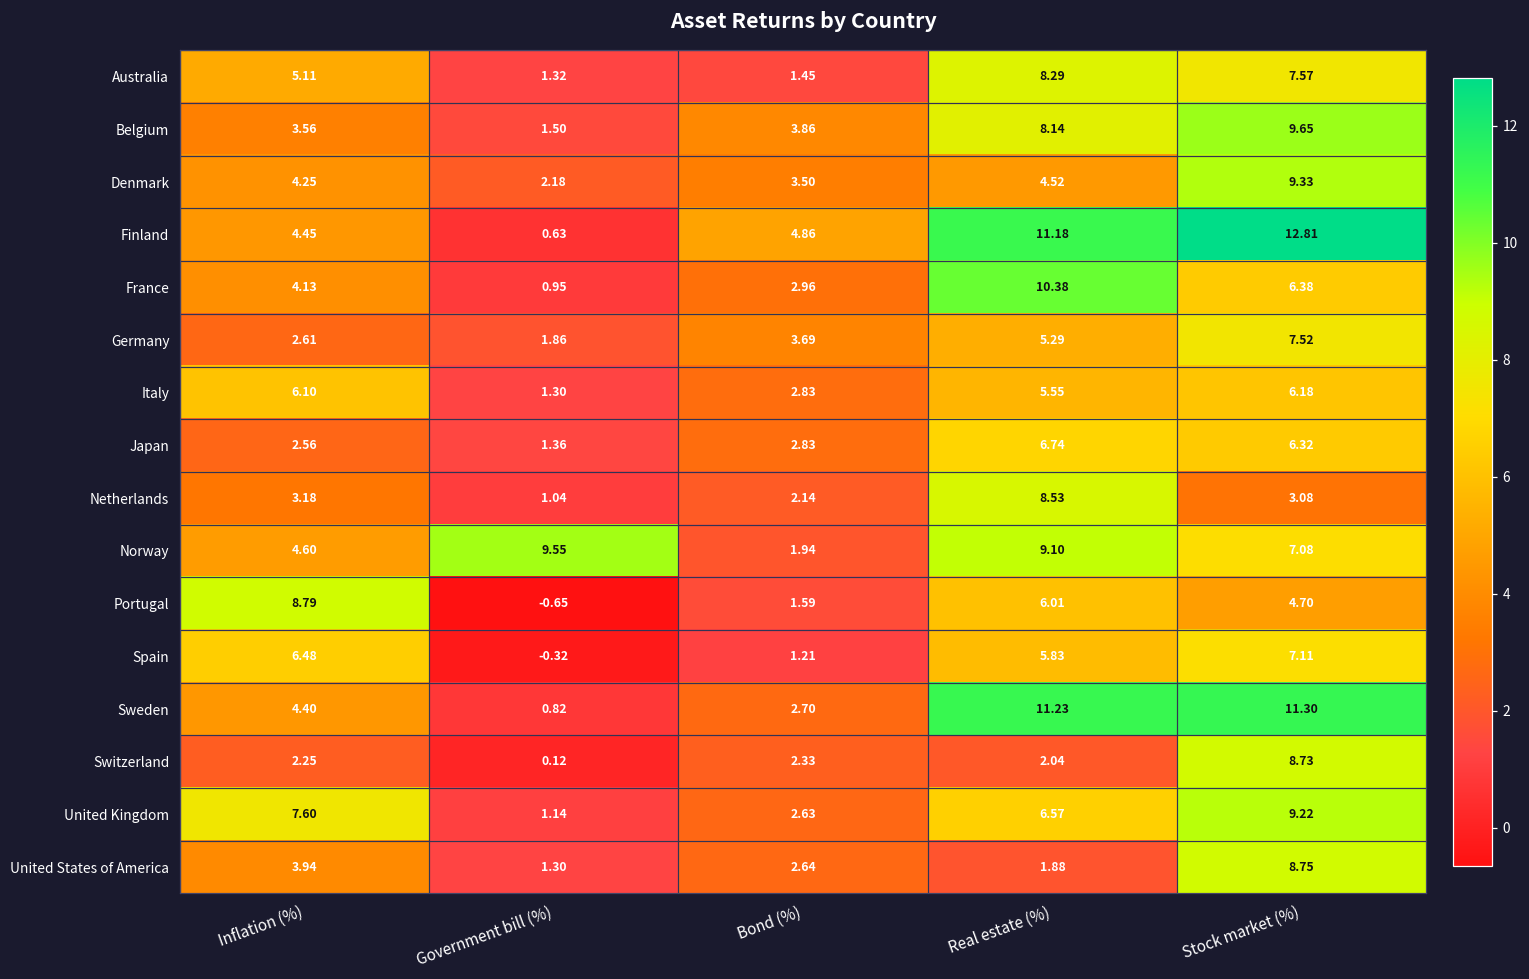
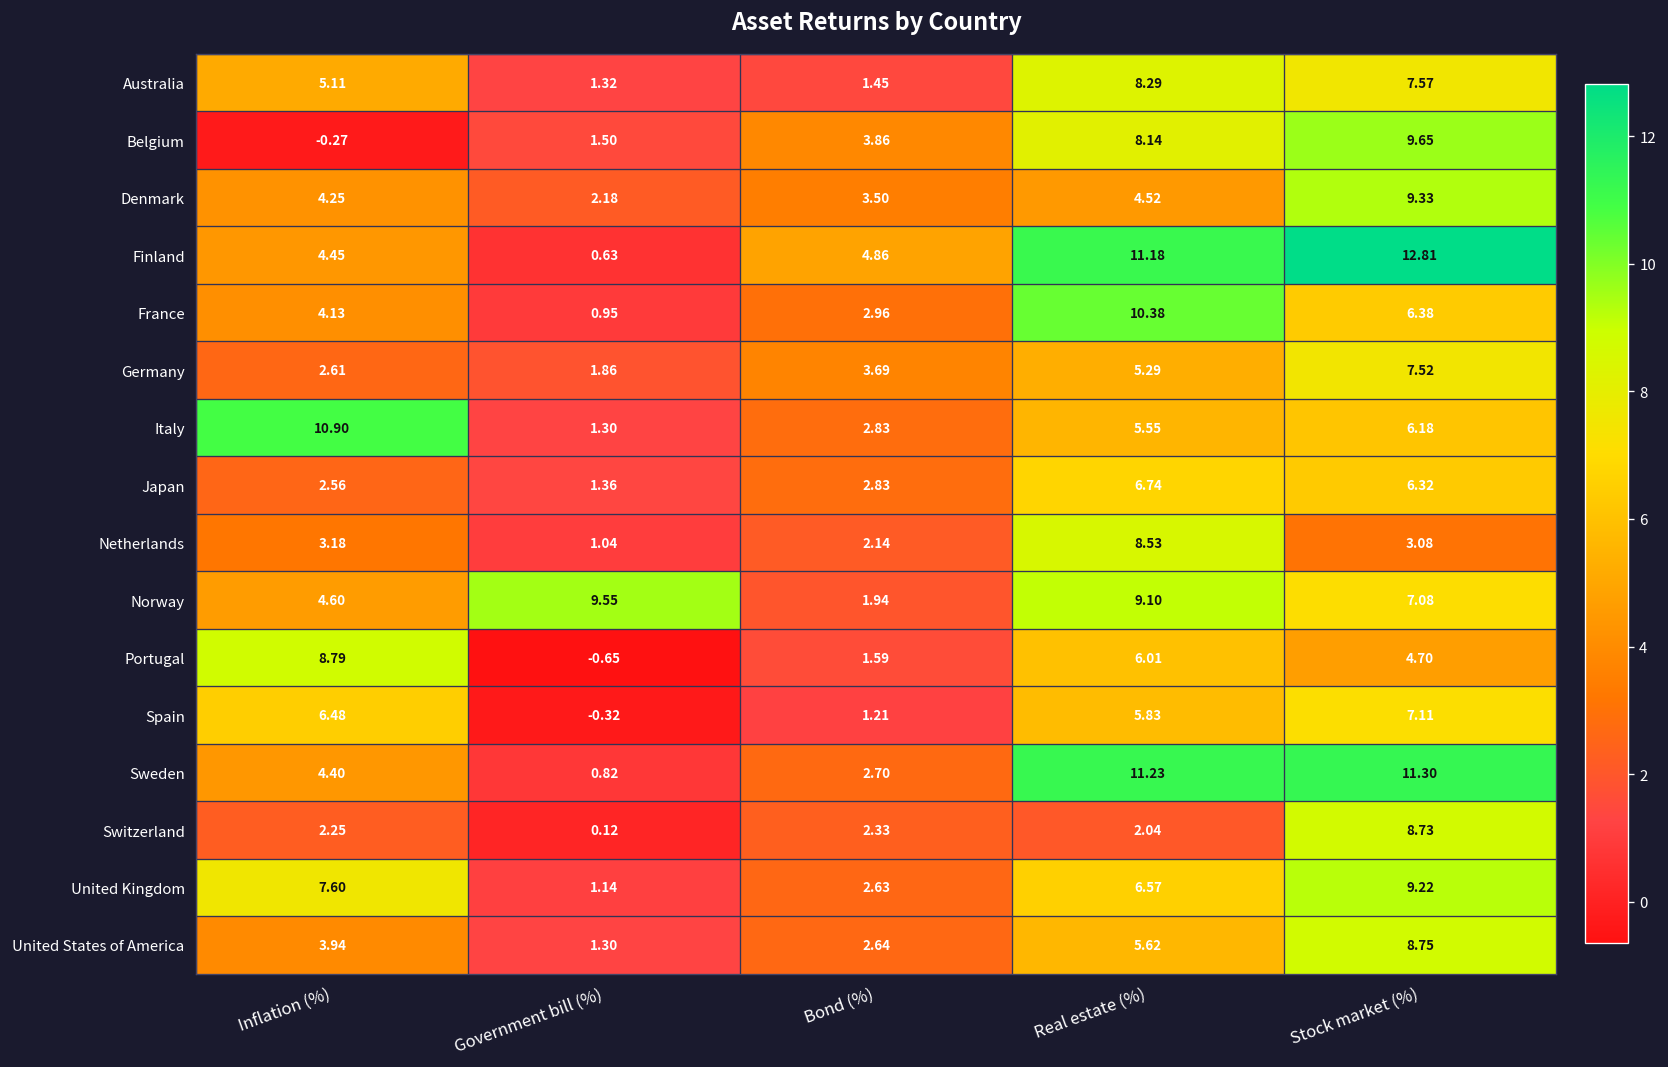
  {
    "Australia": {
      "Inflation (%)": 5.11,
      "Government bill (%)": 1.32,
      "Bond (%)": 1.45,
      "Real estate (%)": 8.29,
      "Stock market (%)": 7.57
    },
    "Belgium": {
-     "Inflation (%)": 3.56,
+     "Inflation (%)": -0.27,
      "Government bill (%)": 1.50,
      "Bond (%)": 3.86,
      "Real estate (%)": 8.14,
      "Stock market (%)": 9.65
    },
    "Denmark": {
      "Inflation (%)": 4.25,
      "Government bill (%)": 2.18,
      "Bond (%)": 3.50,
      "Real estate (%)": 4.52,
      "Stock market (%)": 9.33
    },
    "Finland": {
      "Inflation (%)": 4.45,
      "Government bill (%)": 0.63,
      "Bond (%)": 4.86,
      "Real estate (%)": 11.18,
      "Stock market (%)": 12.81
    },
    "France": {
      "Inflation (%)": 4.13,
      "Government bill (%)": 0.95,
      "Bond (%)": 2.96,
      "Real estate (%)": 10.38,
      "Stock market (%)": 6.38
    },
    "Germany": {
      "Inflation (%)": 2.61,
      "Government bill (%)": 1.86,
      "Bond (%)": 3.69,
      "Real estate (%)": 5.29,
      "Stock market (%)": 7.52
    },
    "Italy": {
-     "Inflation (%)": 6.10,
+     "Inflation (%)": 10.90,
      "Government bill (%)": 1.30,
      "Bond (%)": 2.83,
      "Real estate (%)": 5.55,
      "Stock market (%)": 6.18
    },
    "Japan": {
      "Inflation (%)": 2.56,
      "Government bill (%)": 1.36,
      "Bond (%)": 2.83,
      "Real estate (%)": 6.74,
      "Stock market (%)": 6.32
    },
    "Netherlands": {
      "Inflation (%)": 3.18,
      "Government bill (%)": 1.04,
      "Bond (%)": 2.14,
      "Real estate (%)": 8.53,
      "Stock market (%)": 3.08
    },
    "Norway": {
      "Inflation (%)": 4.60,
      "Government bill (%)": 9.55,
      "Bond (%)": 1.94,
      "Real estate (%)": 9.10,
      "Stock market (%)": 7.08
    },
    "Portugal": {
      "Inflation (%)": 8.79,
      "Government bill (%)": -0.65,
      "Bond (%)": 1.59,
      "Real estate (%)": 6.01,
      "Stock market (%)": 4.70
    },
    "Spain": {
      "Inflation (%)": 6.48,
      "Government bill (%)": -0.32,
      "Bond (%)": 1.21,
      "Real estate (%)": 5.83,
      "Stock market (%)": 7.11
    },
    "Sweden": {
      "Inflation (%)": 4.40,
      "Government bill (%)": 0.82,
      "Bond (%)": 2.70,
      "Real estate (%)": 11.23,
      "Stock market (%)": 11.30
    },
    "Switzerland": {
      "Inflation (%)": 2.25,
      "Government bill (%)": 0.12,
      "Bond (%)": 2.33,
      "Real estate (%)": 2.04,
      "Stock market (%)": 8.73
    },
    "United Kingdom": {
      "Inflation (%)": 7.60,
      "Government bill (%)": 1.14,
      "Bond (%)": 2.63,
      "Real estate (%)": 6.57,
      "Stock market (%)": 9.22
    },
    "United States of America": {
      "Inflation (%)": 3.94,
      "Government bill (%)": 1.30,
      "Bond (%)": 2.64,
-     "Real estate (%)": 1.88,
+     "Real estate (%)": 5.62,
      "Stock market (%)": 8.75
    }
  }
